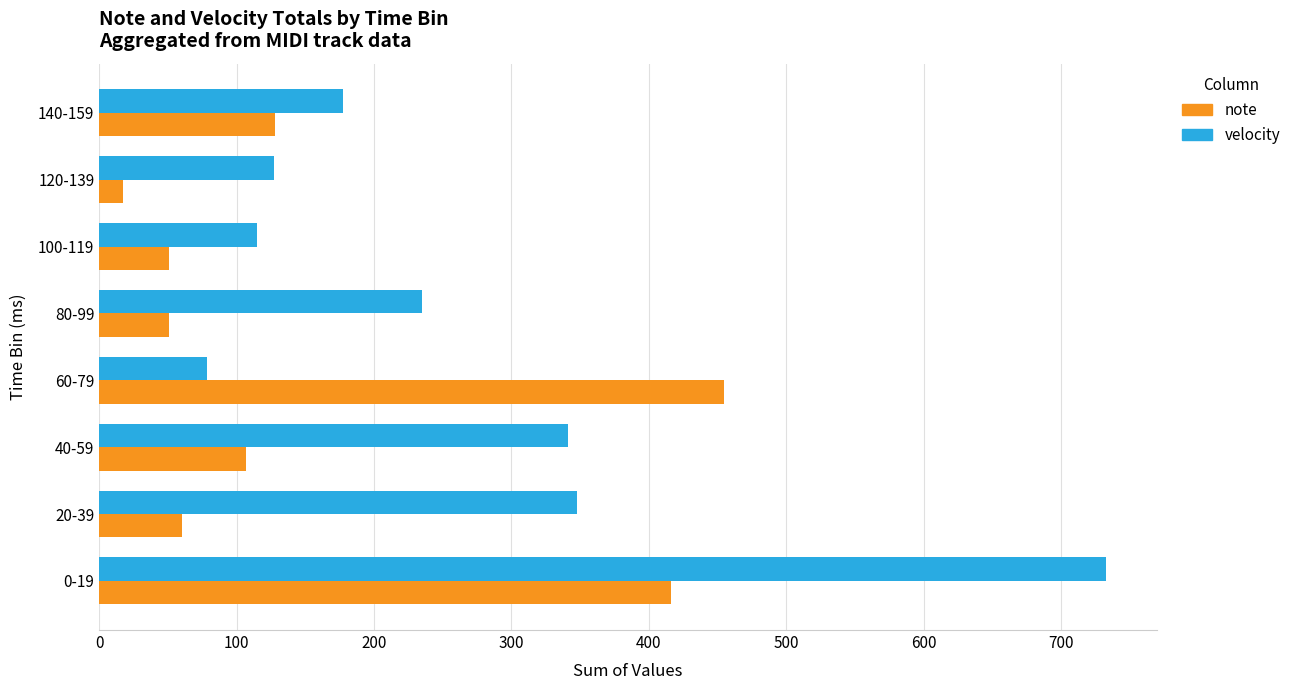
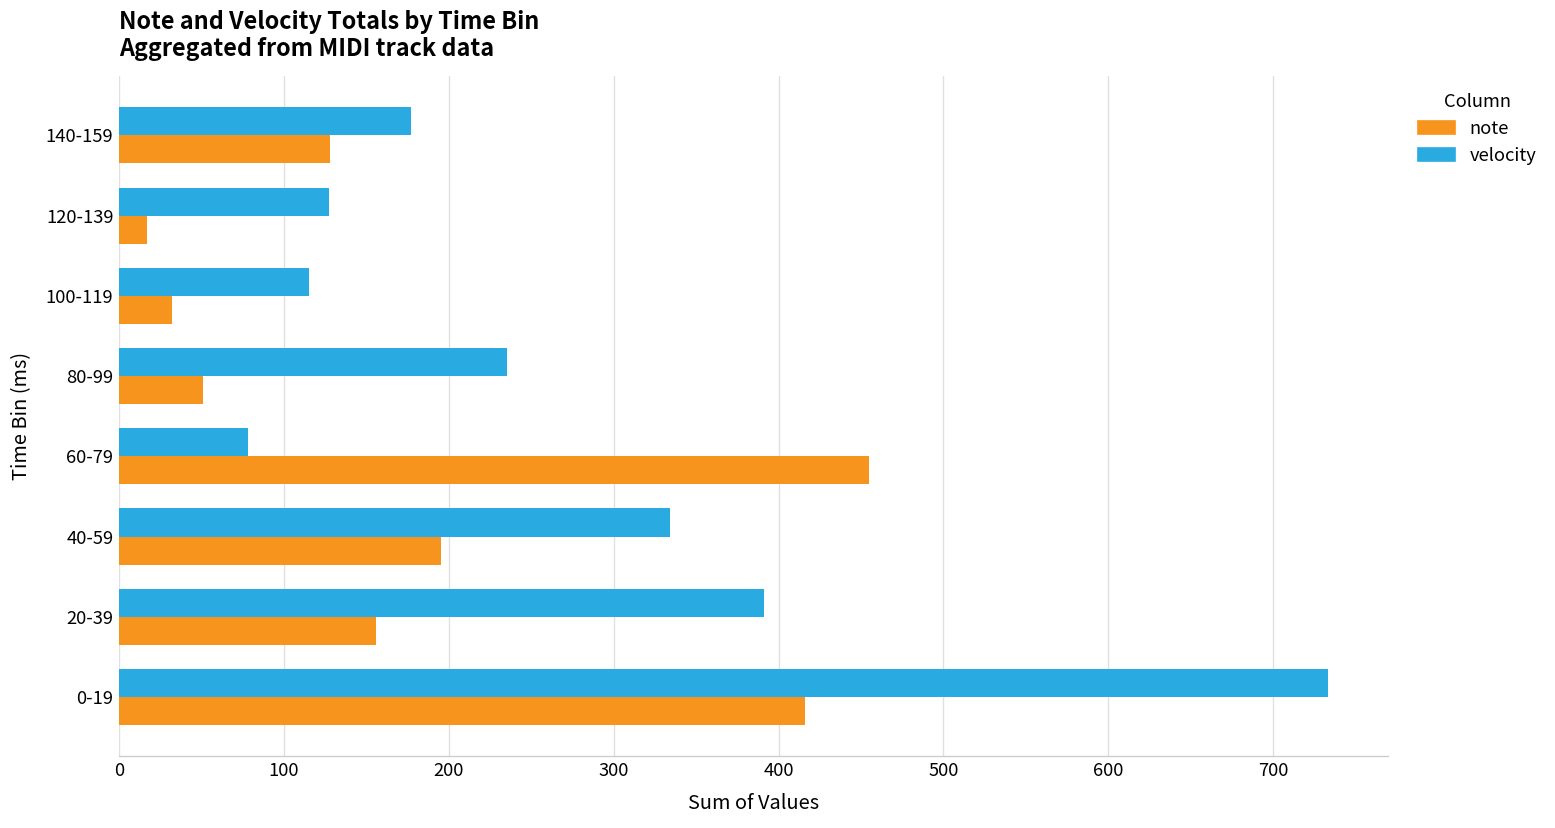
  {
    "velocity": {
      "140-159": 177,
      "120-139": 127,
      "100-119": 115,
      "80-99": 235,
      "60-79": 78,
-     "40-59": 341,
-     "20-39": 348,
+     "40-59": 334,
+     "20-39": 391,
      "0-19": 733
    },
    "note": {
      "140-159": 128,
      "120-139": 17,
-     "100-119": 51,
+     "100-119": 32,
      "80-99": 51,
      "60-79": 455,
-     "40-59": 107,
-     "20-39": 60,
+     "40-59": 195,
+     "20-39": 156,
      "0-19": 416
    }
  }
